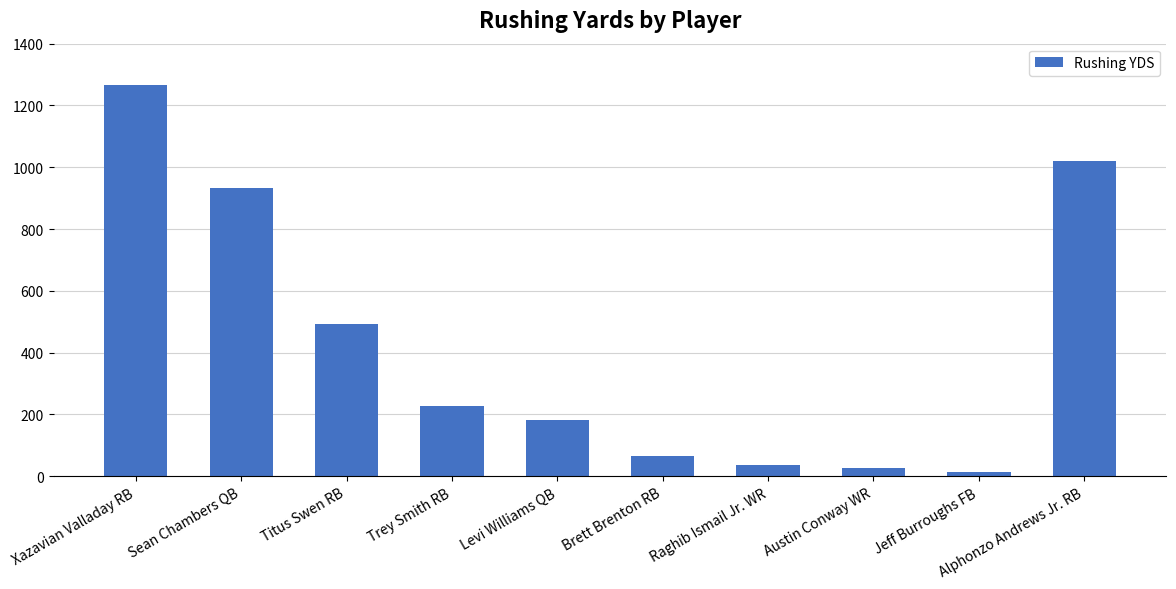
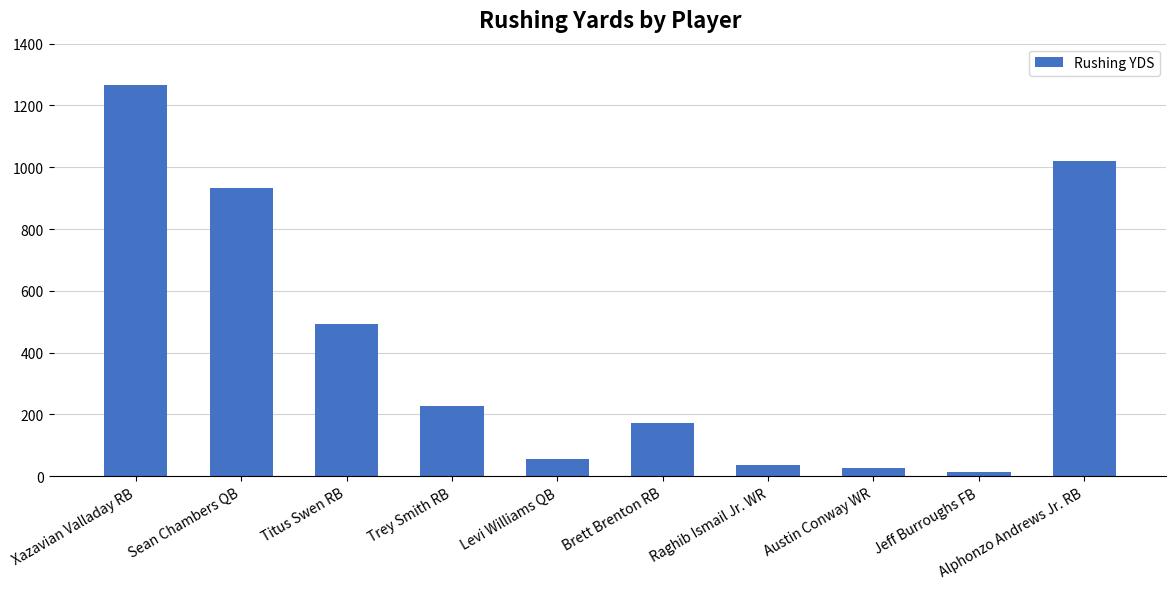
  {
    "Xazavian Valladay RB": 1270,
    "Sean Chambers QB": 930,
    "Titus Swen RB": 490,
    "Trey Smith RB": 230,
-   "Levi Williams QB": 180,
-   "Brett Brenton RB": 70,
+   "Levi Williams QB": 60,
+   "Brett Brenton RB": 170,
    "Raghib Ismail Jr. WR": 40,
    "Austin Conway WR": 30,
    "Jeff Burroughs FB": 20,
    "Alphonzo Andrews Jr. RB": 1020
  }
